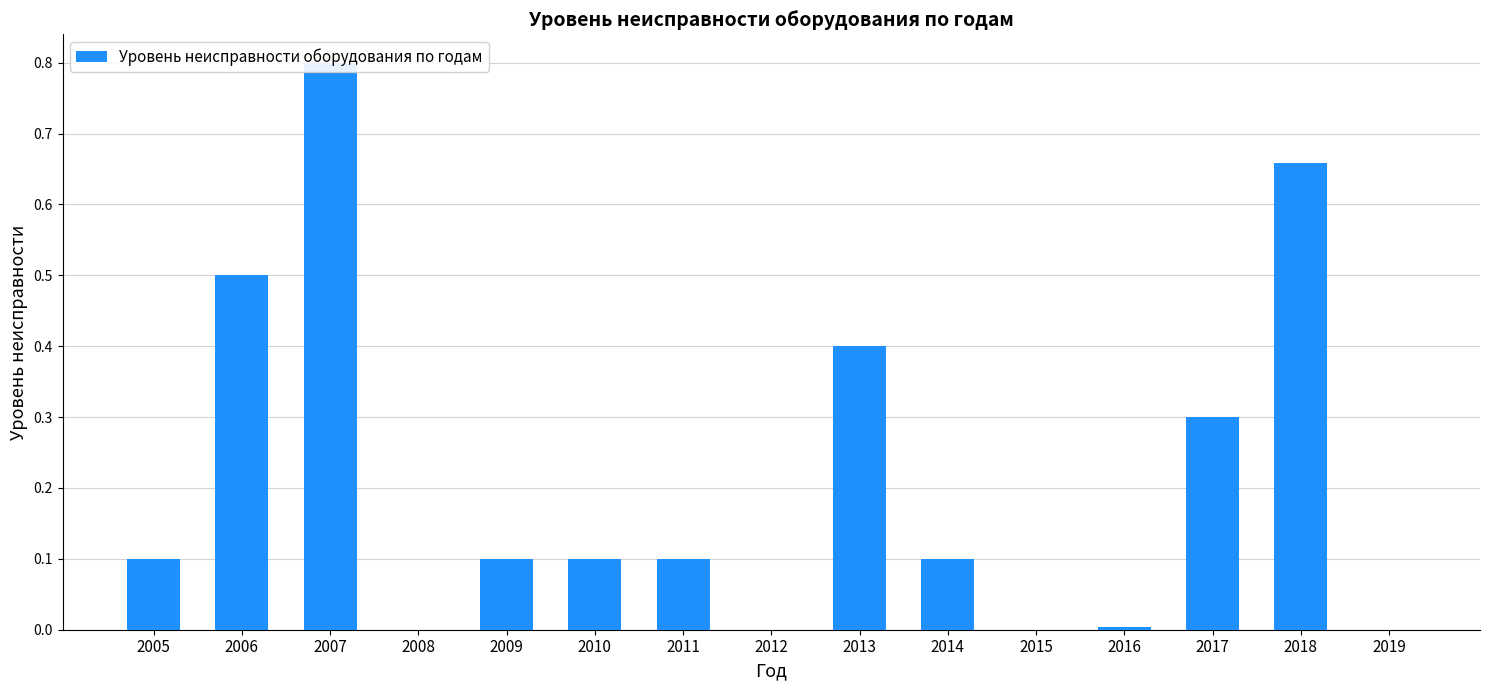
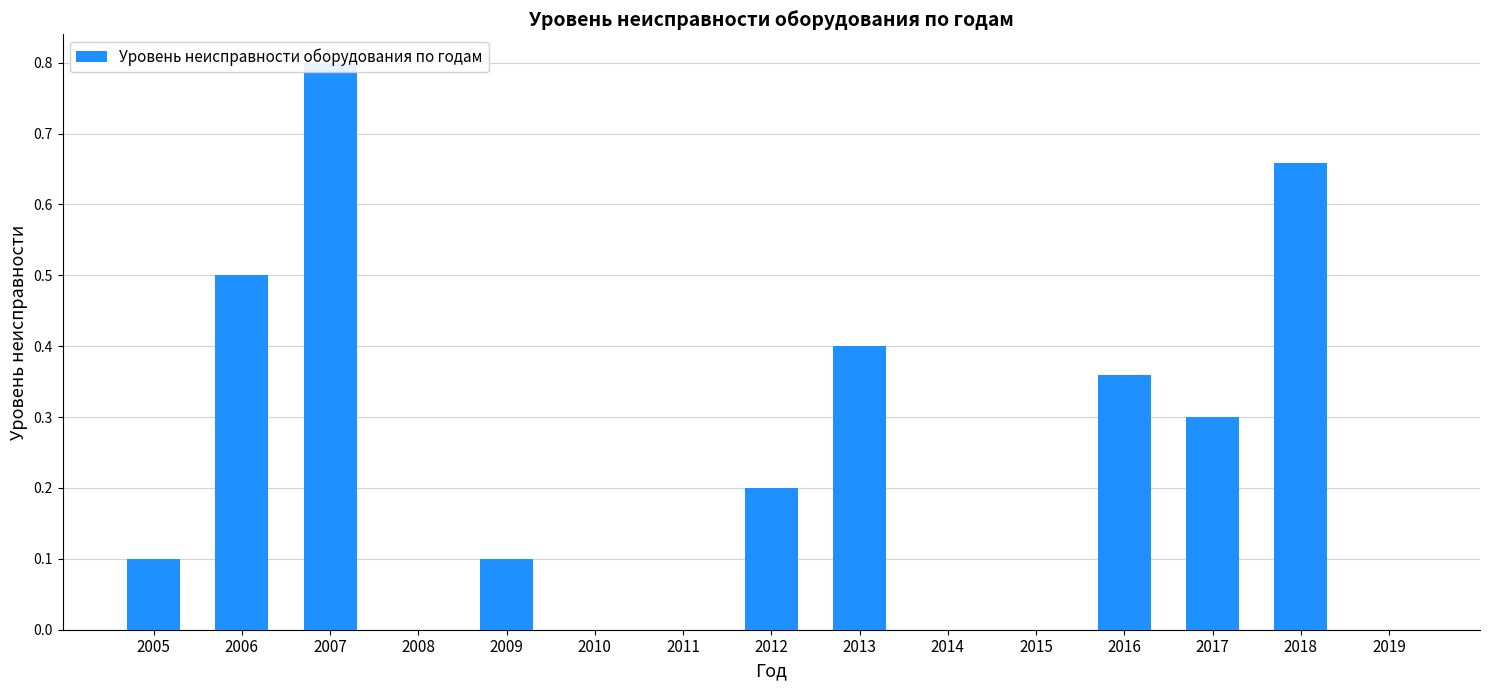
  {
    "2005": 0.10,
    "2006": 0.50,
    "2008": 0.00,
    "2009": 0.10,
-   "2010": 0.1,
-   "2011": 0.1,
-   "2012": 0.0,
+   "2010": 0.0,
+   "2011": 0.0,
+   "2012": 0.2,
    "2013": 0.40,
-   "2014": 0.1,
+   "2014": 0.0,
    "2015": 0.00,
-   "2016": 0.00,
+   "2016": 0.36,
    "2017": 0.30,
    "2018": 0.66,
    "2019": 0.00
  }
